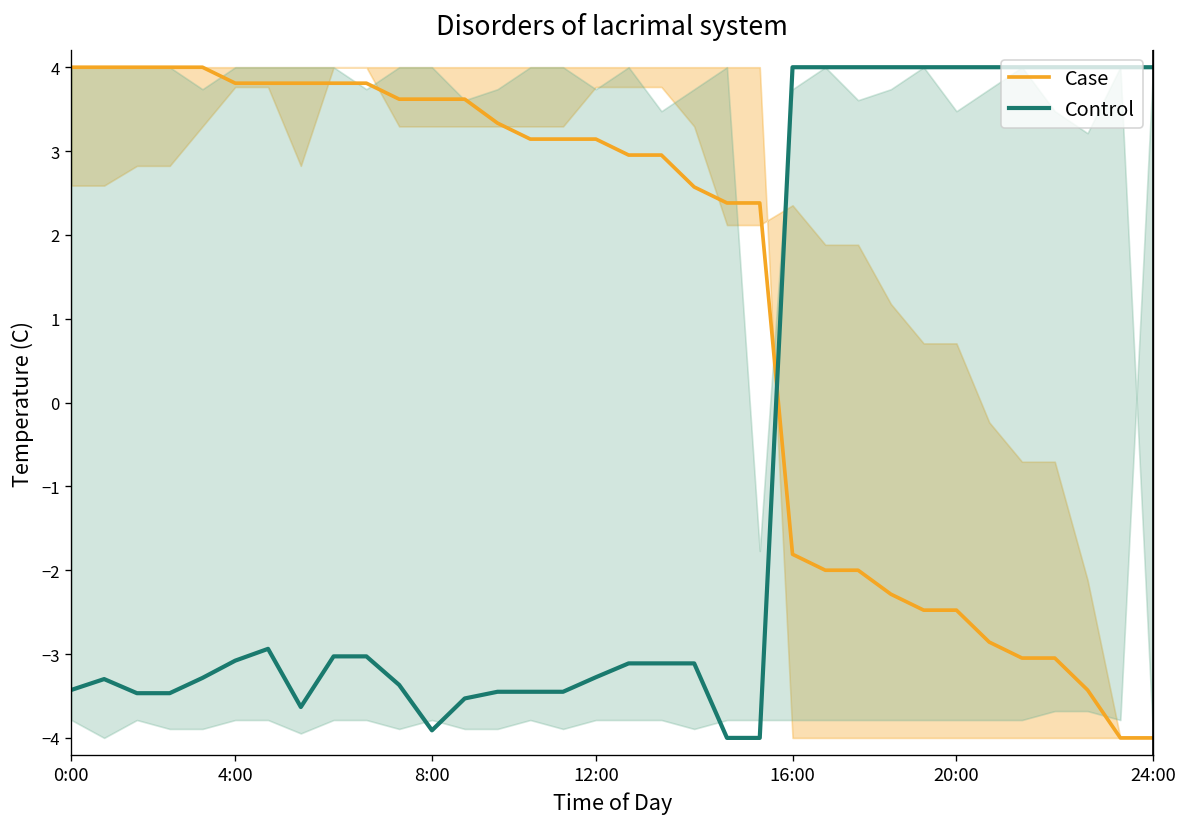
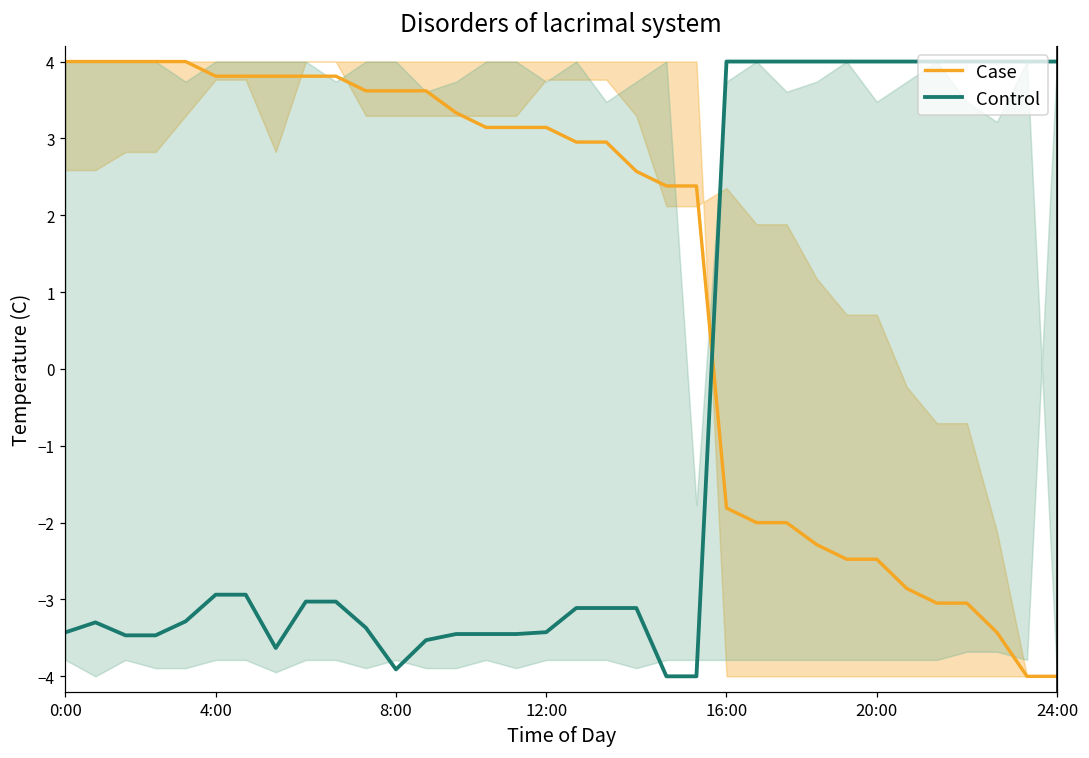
  {
    "Control": {
      "0:00": -3.4,
-     "4:00": -3.1,
+     "4:00": -2.9,
      "8:00": -3.9,
-     "12:00": -3.3,
+     "12:00": -3.4,
      "16:00": 4.0,
      "20:00": 4.0
    }
  }
